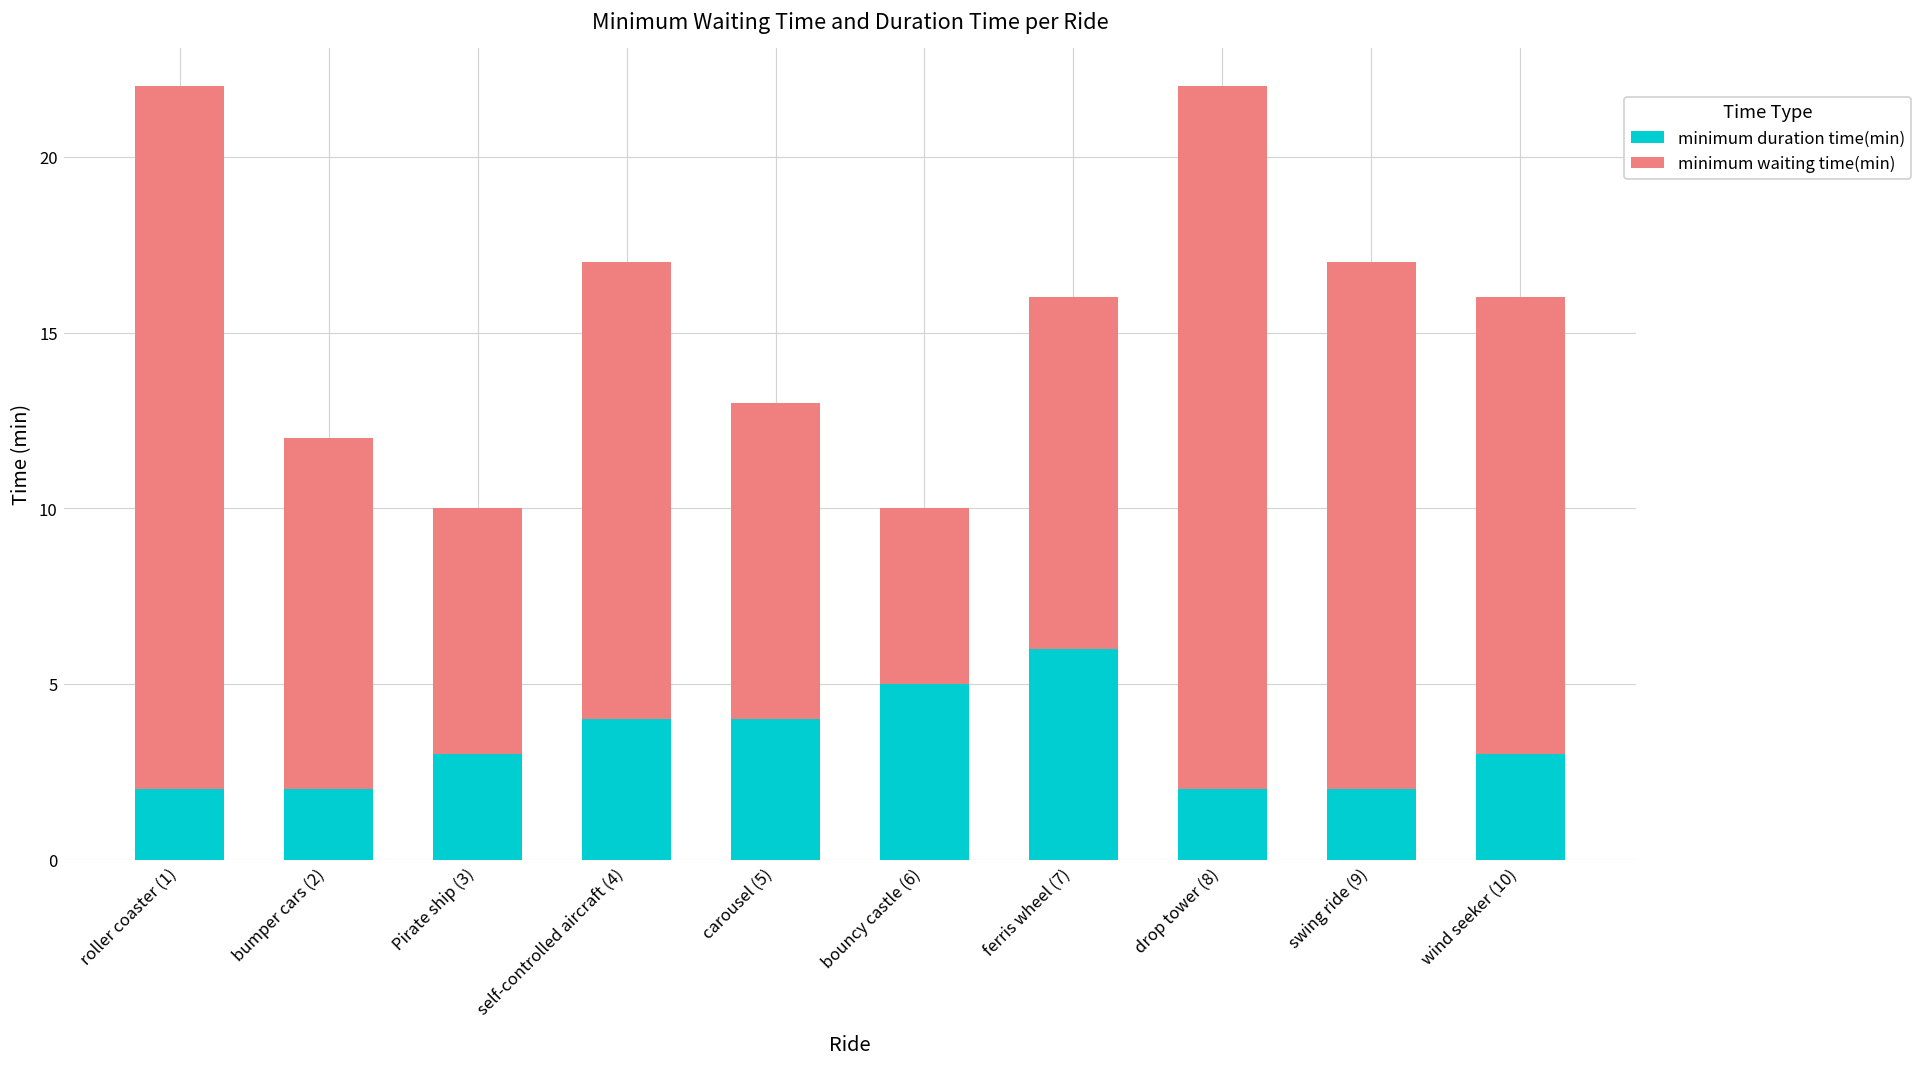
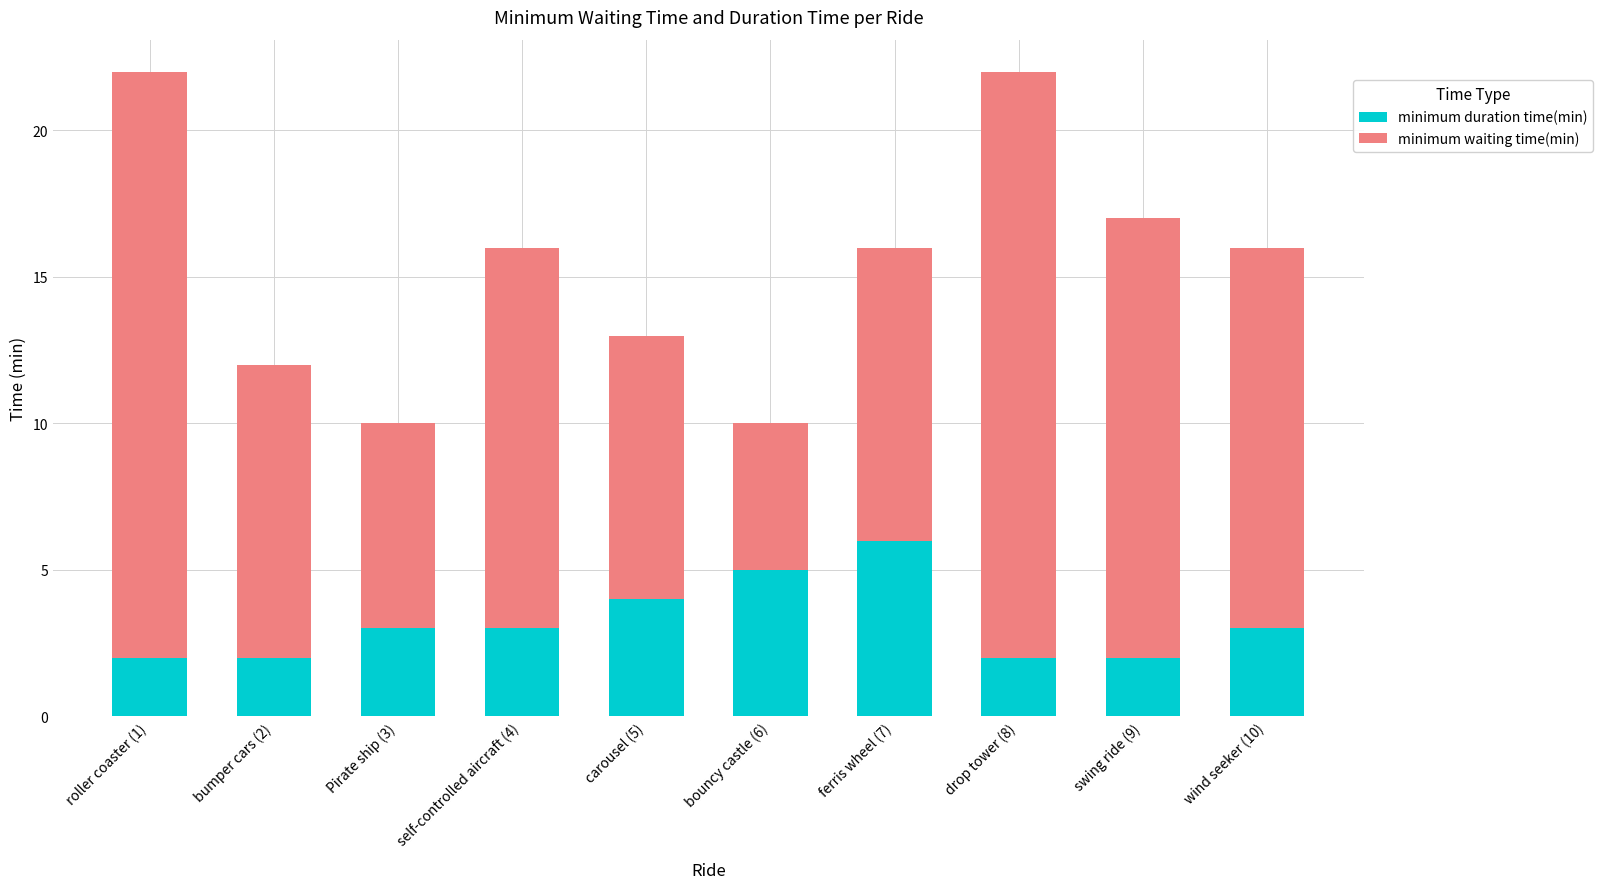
  {
    "minimum duration time(min)": {
      "roller coaster (1)": 2,
      "bumper cars (2)": 2,
      "Pirate ship (3)": 3,
-     "self-controlled aircraft (4)": 4,
+     "self-controlled aircraft (4)": 3,
      "carousel (5)": 4,
      "bouncy castle (6)": 5,
      "ferris wheel (7)": 6,
      "drop tower (8)": 2,
      "swing ride (9)": 2,
      "wind seeker (10)": 3
    },
    "minimum waiting time(min)": {
      "roller coaster (1)": 20,
      "bumper cars (2)": 10,
      "Pirate ship (3)": 7,
      "self-controlled aircraft (4)": 13,
      "carousel (5)": 9,
      "bouncy castle (6)": 5,
      "ferris wheel (7)": 10,
      "drop tower (8)": 20,
      "swing ride (9)": 15,
      "wind seeker (10)": 13
    }
  }
